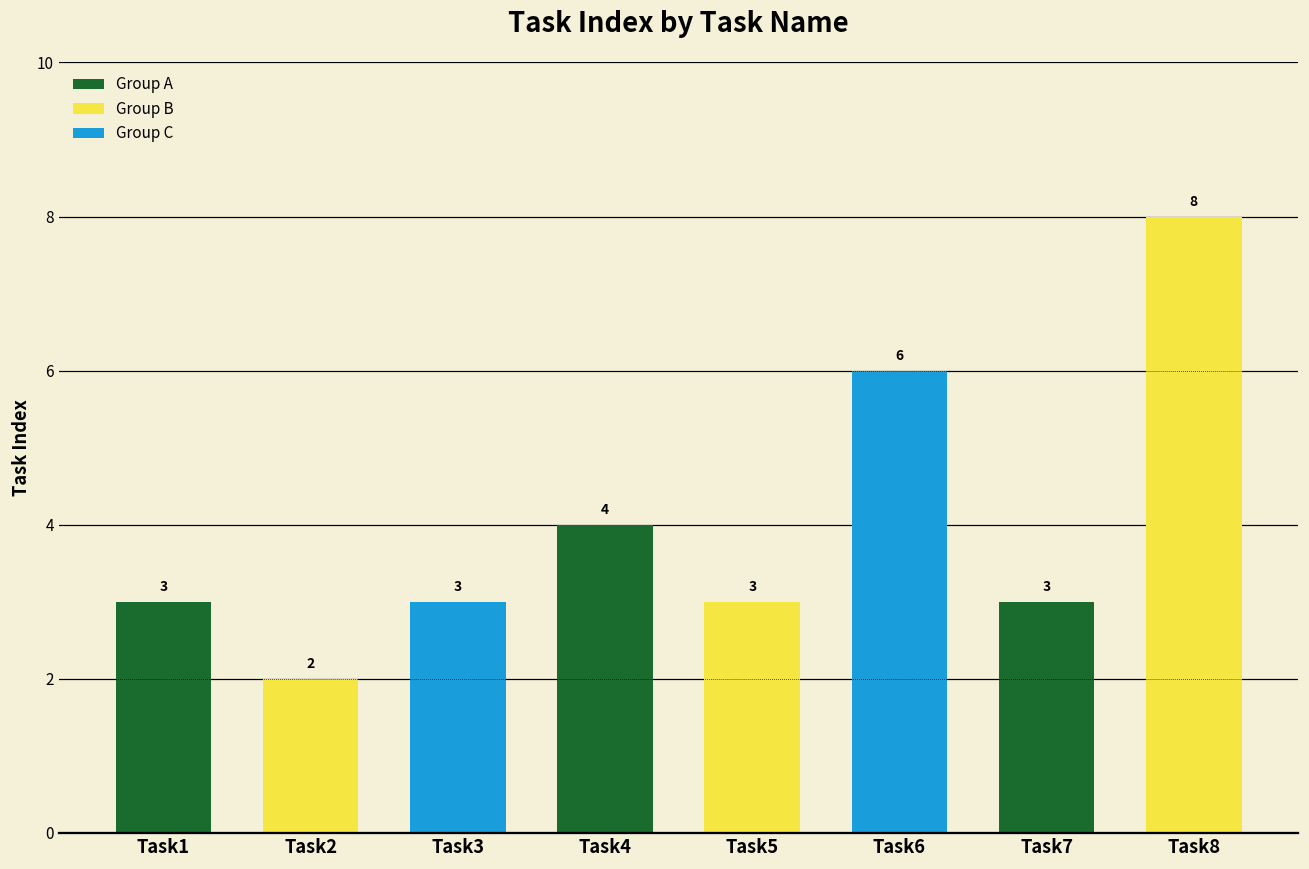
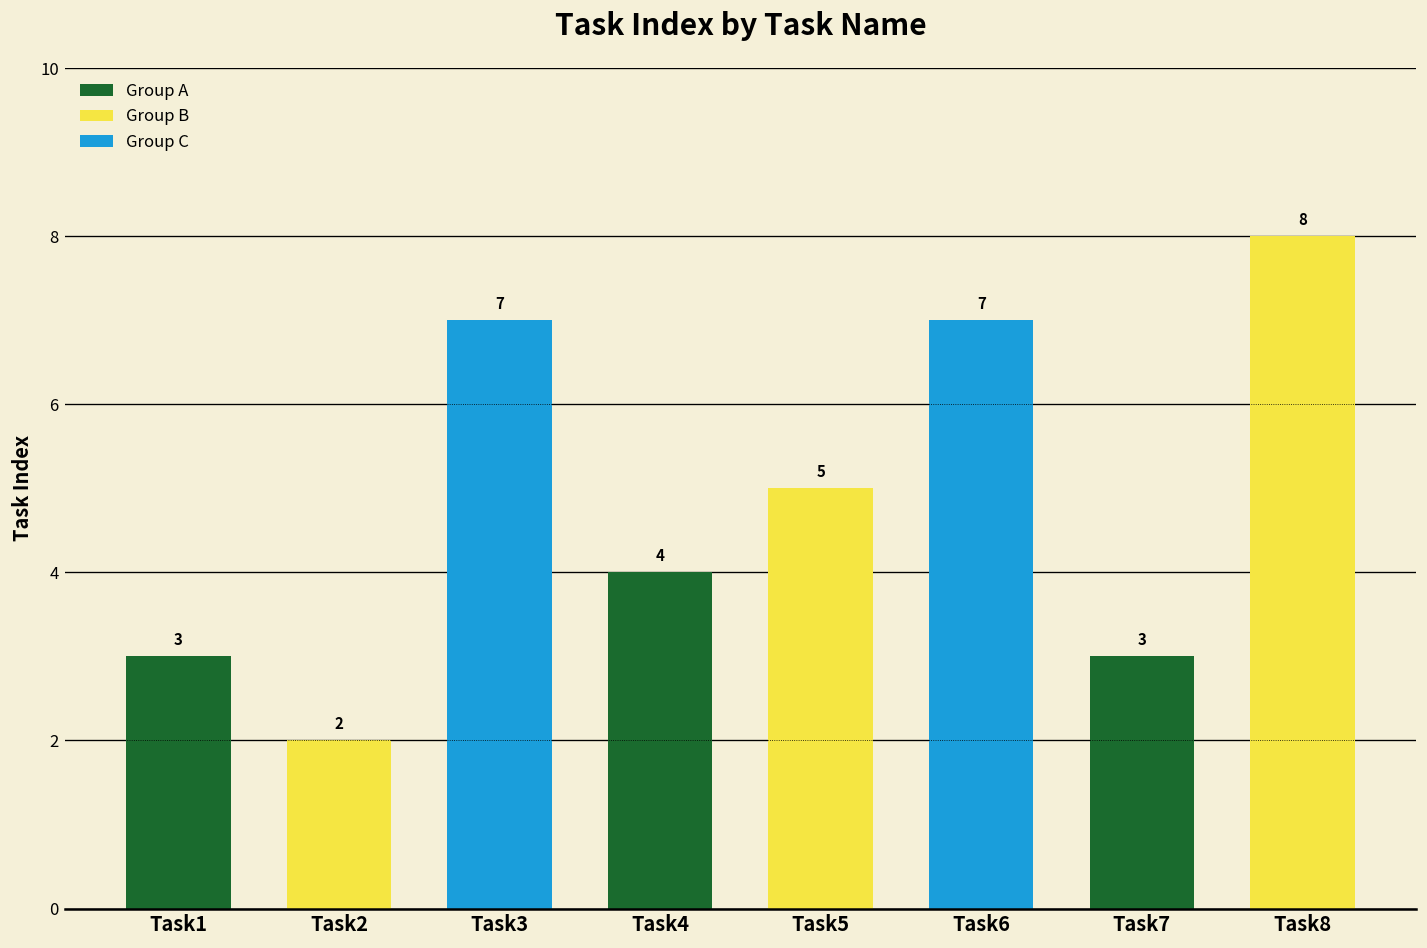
  {
    "Task1": 3,
    "Task2": 2,
-   "Task3": 3,
+   "Task3": 7,
    "Task4": 4,
-   "Task5": 3,
-   "Task6": 6,
+   "Task5": 5,
+   "Task6": 7,
    "Task7": 3,
    "Task8": 8
  }
